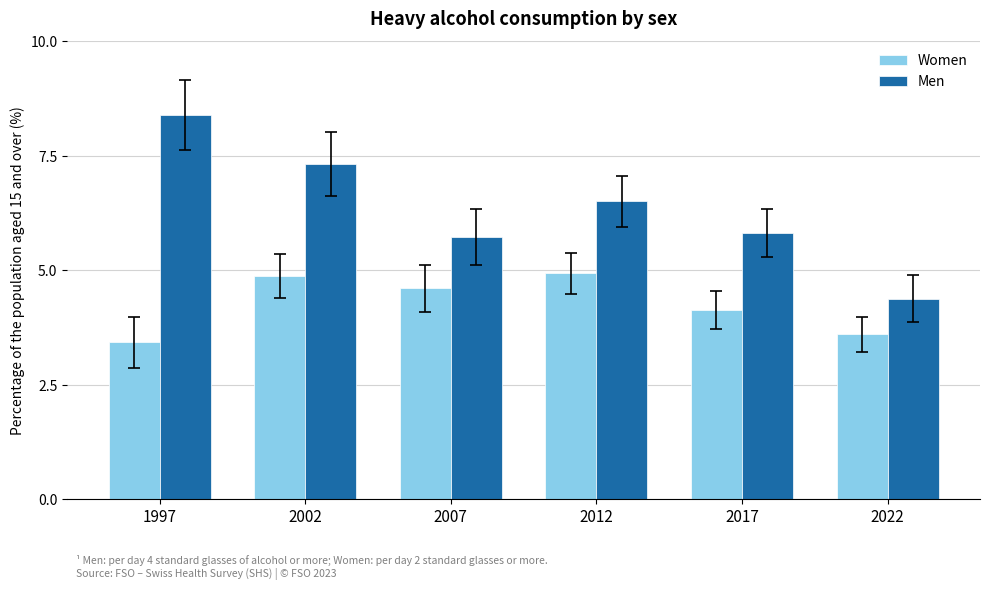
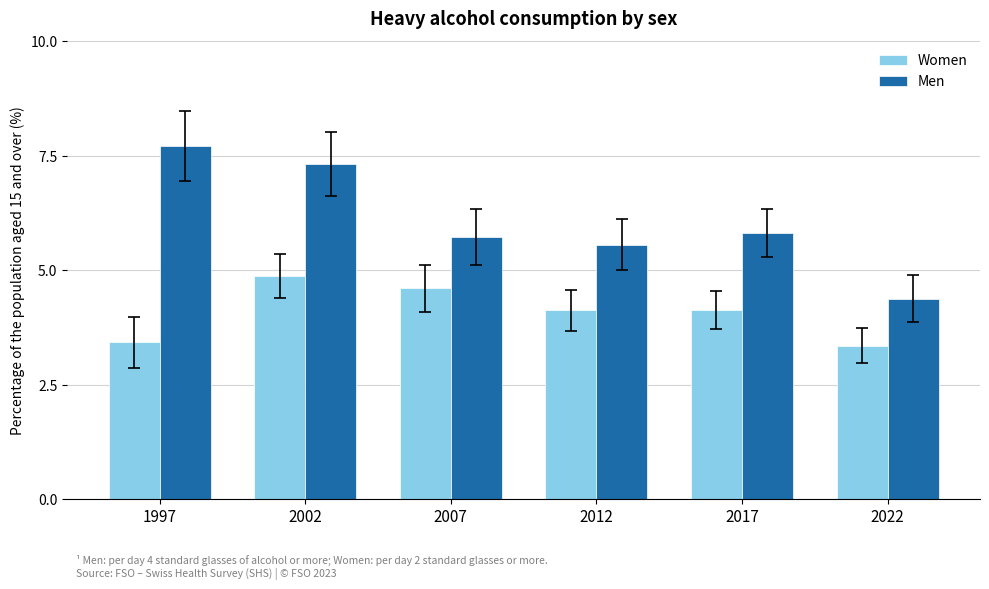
  {
    "Women": {
      "1997": 3.4,
      "2002": 4.9,
      "2007": 4.6,
-     "2012": 4.9,
+     "2012": 4.1,
      "2017": 4.1,
-     "2022": 3.6
+     "2022": 3.4
    },
    "Men": {
-     "1997": 8.4,
+     "1997": 7.7,
      "2002": 7.3,
      "2007": 5.7,
-     "2012": 6.5,
+     "2012": 5.6,
      "2017": 5.8,
      "2022": 4.4
    }
  }
